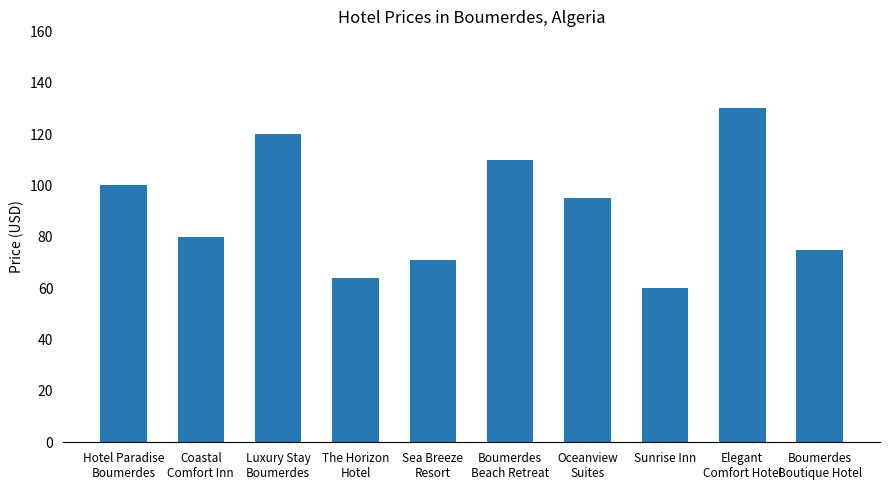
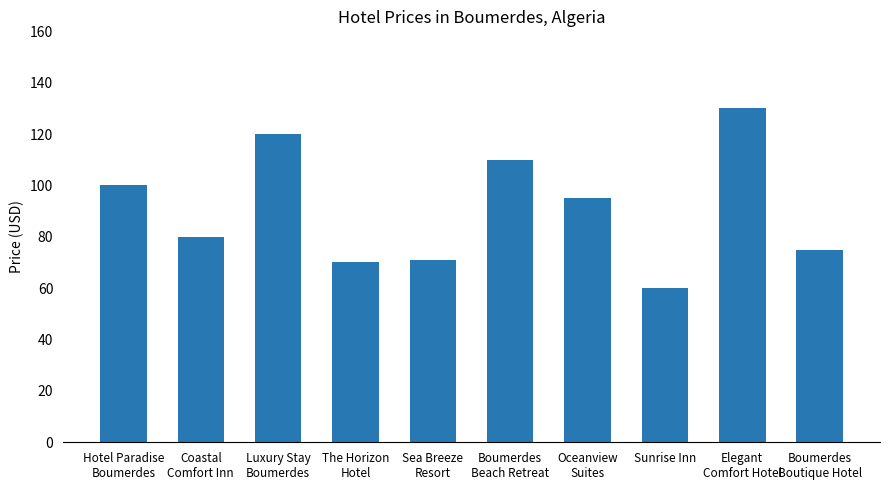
  {
    "Hotel Paradise Boumerdes": 100,
    "Coastal Comfort Inn": 80,
    "Luxury Stay Boumerdes": 120,
-   "The Horizon Hotel": 64,
+   "The Horizon Hotel": 70,
    "Sea Breeze Resort": 71,
    "Boumerdes Beach Retreat": 110,
    "Oceanview Suites": 95,
    "Sunrise Inn": 60,
    "Elegant Comfort Hotel": 130,
    "Boumerdes Boutique Hotel": 75
  }
